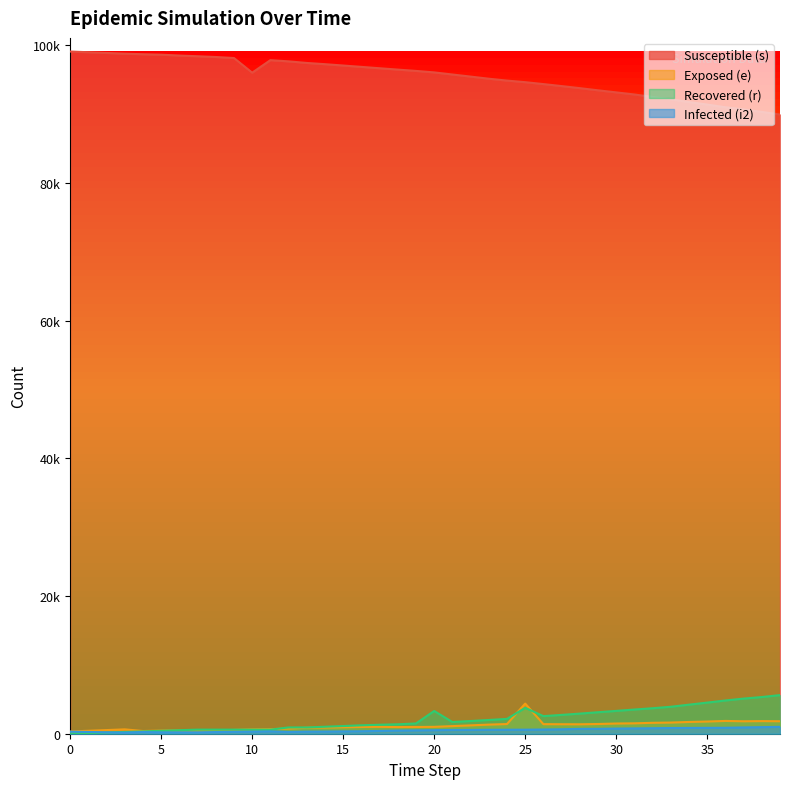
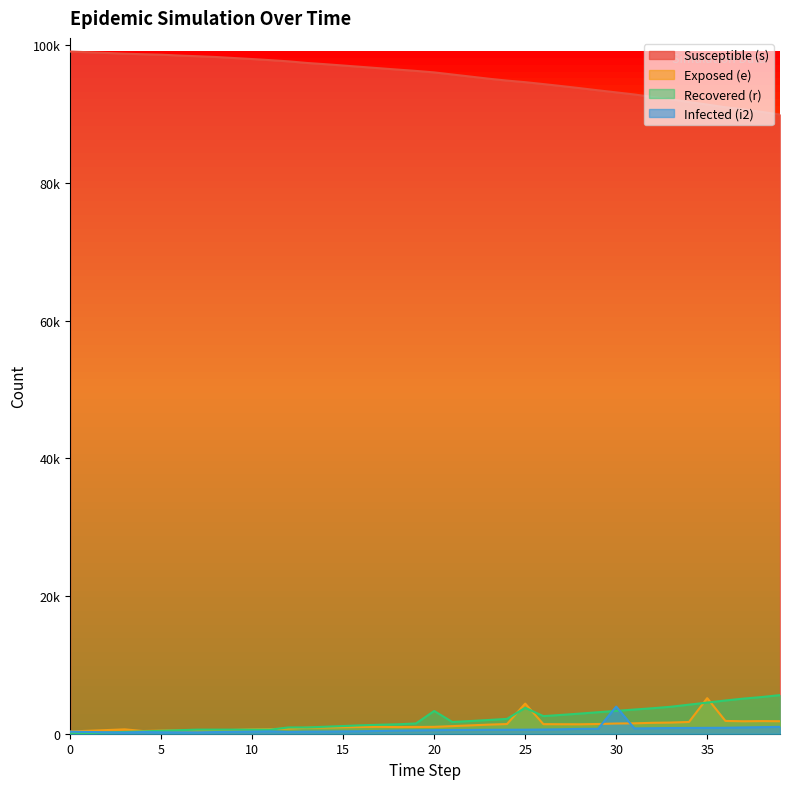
  {
    "Susceptible (s)": {
      "0": 99000,
      "5": 99000,
-     "10": 96000,
+     "10": 98000,
      "15": 97000,
      "20": 96000,
      "25": 95000,
      "30": 93000
    },
    "Exposed (e)": {
      "20": 1000,
      "25": 4000,
      "30": 1000,
-     "35": 2000
+     "35": 5000
    },
    "Recovered (r)": {
      "20": 3000,
      "25": 4000,
      "30": 3000,
      "35": 5000
    },
    "Infected (i2)": {
      "15": 0,
      "20": 1000,
      "25": 1000,
-     "30": 1000,
+     "30": 4000,
      "35": 1000
    }
  }
